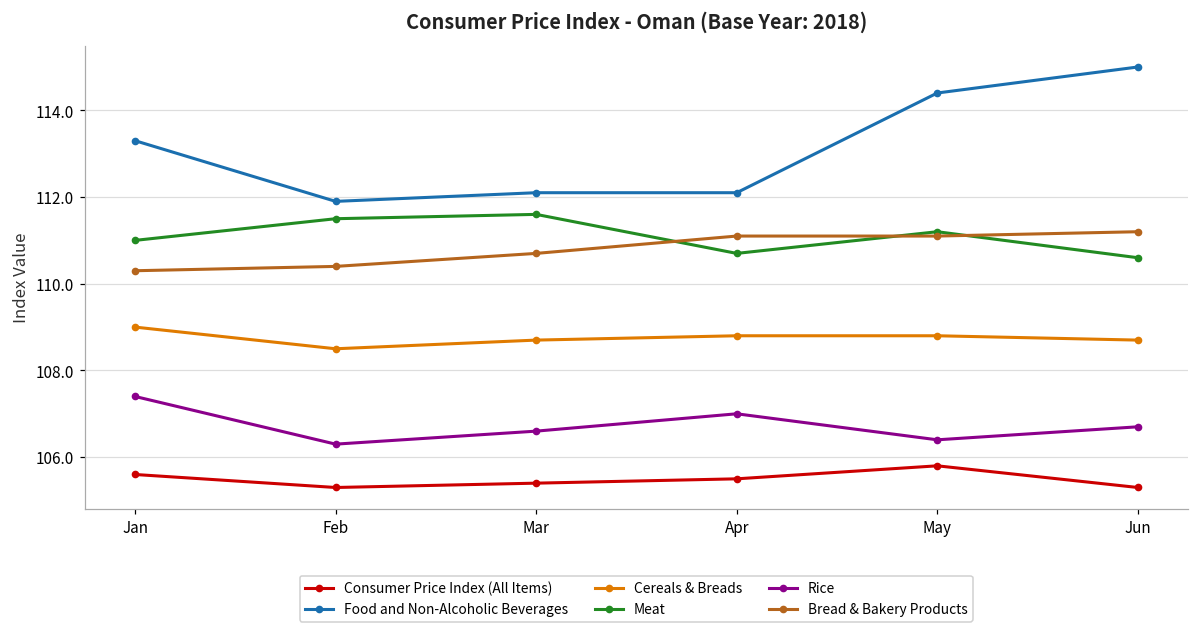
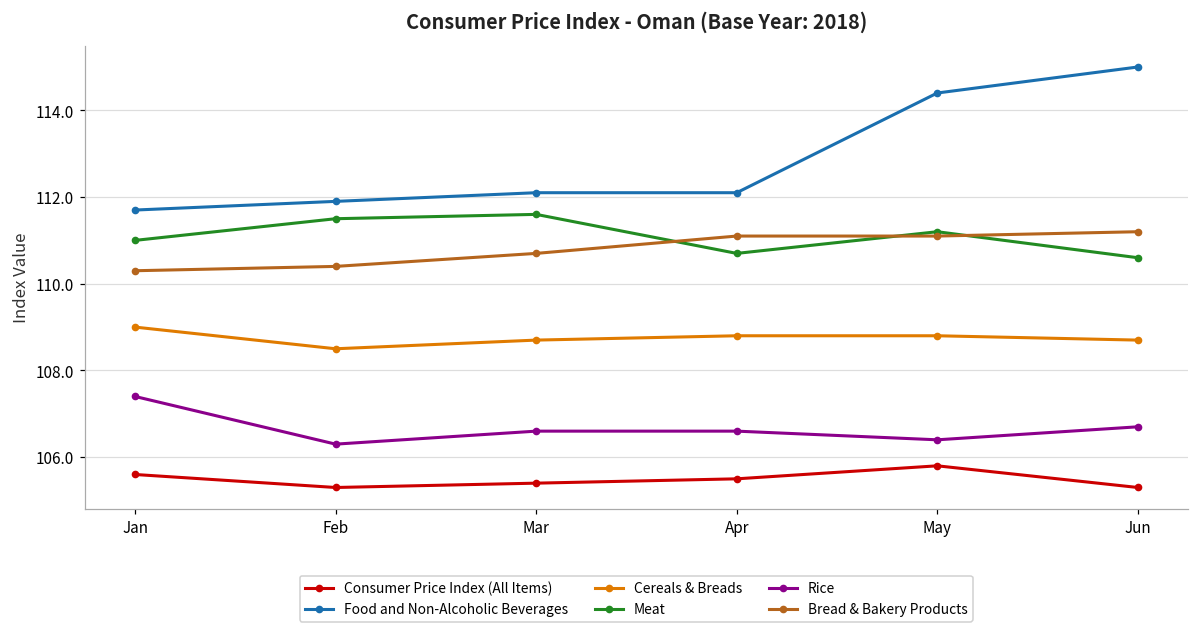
  {
    "Consumer Price Index (All Items)": {
      "Jan": 105.6,
      "Feb": 105.3,
      "Mar": 105.4,
      "Apr": 105.5,
      "May": 105.8,
      "Jun": 105.3
    },
    "Food and Non-Alcoholic Beverages": {
-     "Jan": 113.3,
+     "Jan": 111.7,
      "Feb": 111.9,
      "Mar": 112.1,
      "Apr": 112.1,
      "May": 114.4,
      "Jun": 115.0
    },
    "Meat": {
      "Jan": 111.0,
      "Feb": 111.5,
      "Mar": 111.6,
      "Apr": 110.7,
      "May": 111.2,
      "Jun": 110.6
    },
    "Rice": {
      "Jan": 107.4,
      "Feb": 106.3,
      "Mar": 106.6,
-     "Apr": 107.0,
+     "Apr": 106.6,
      "May": 106.4,
      "Jun": 106.7
    }
  }
